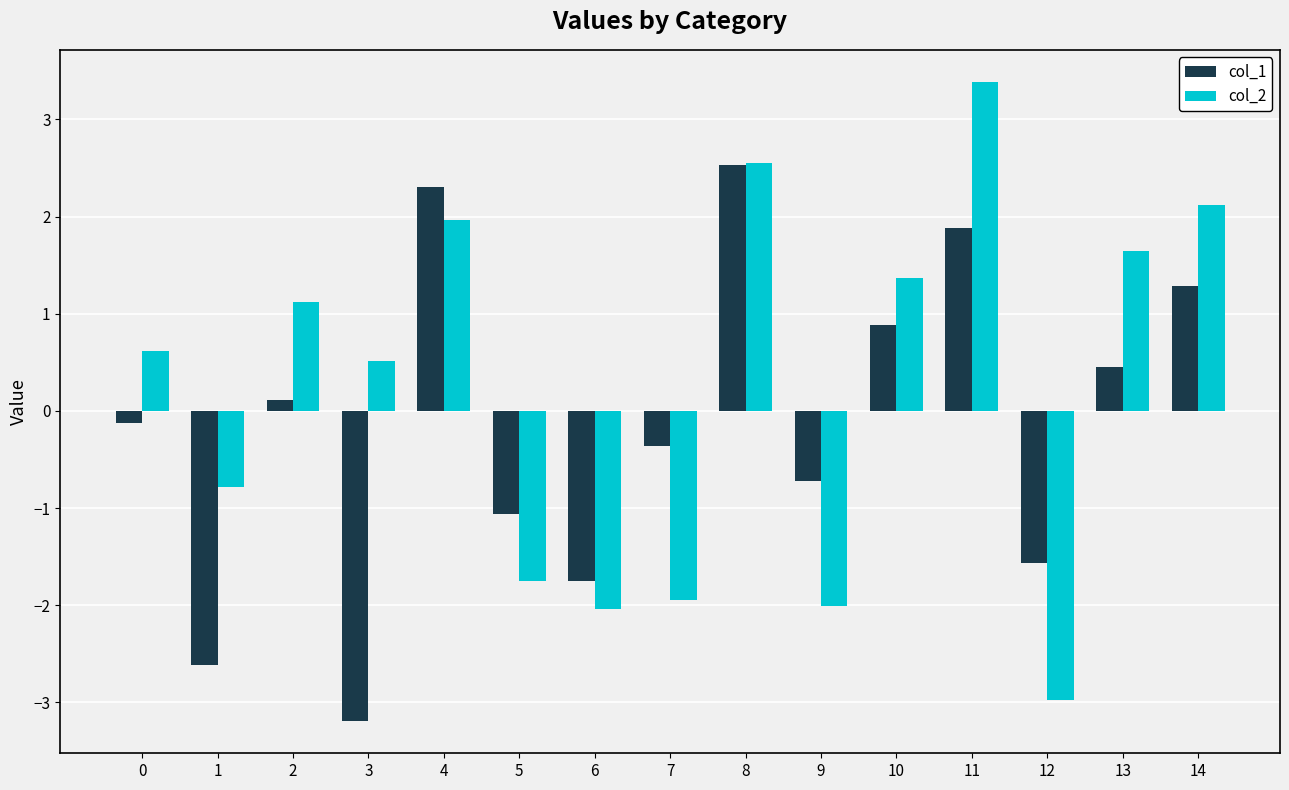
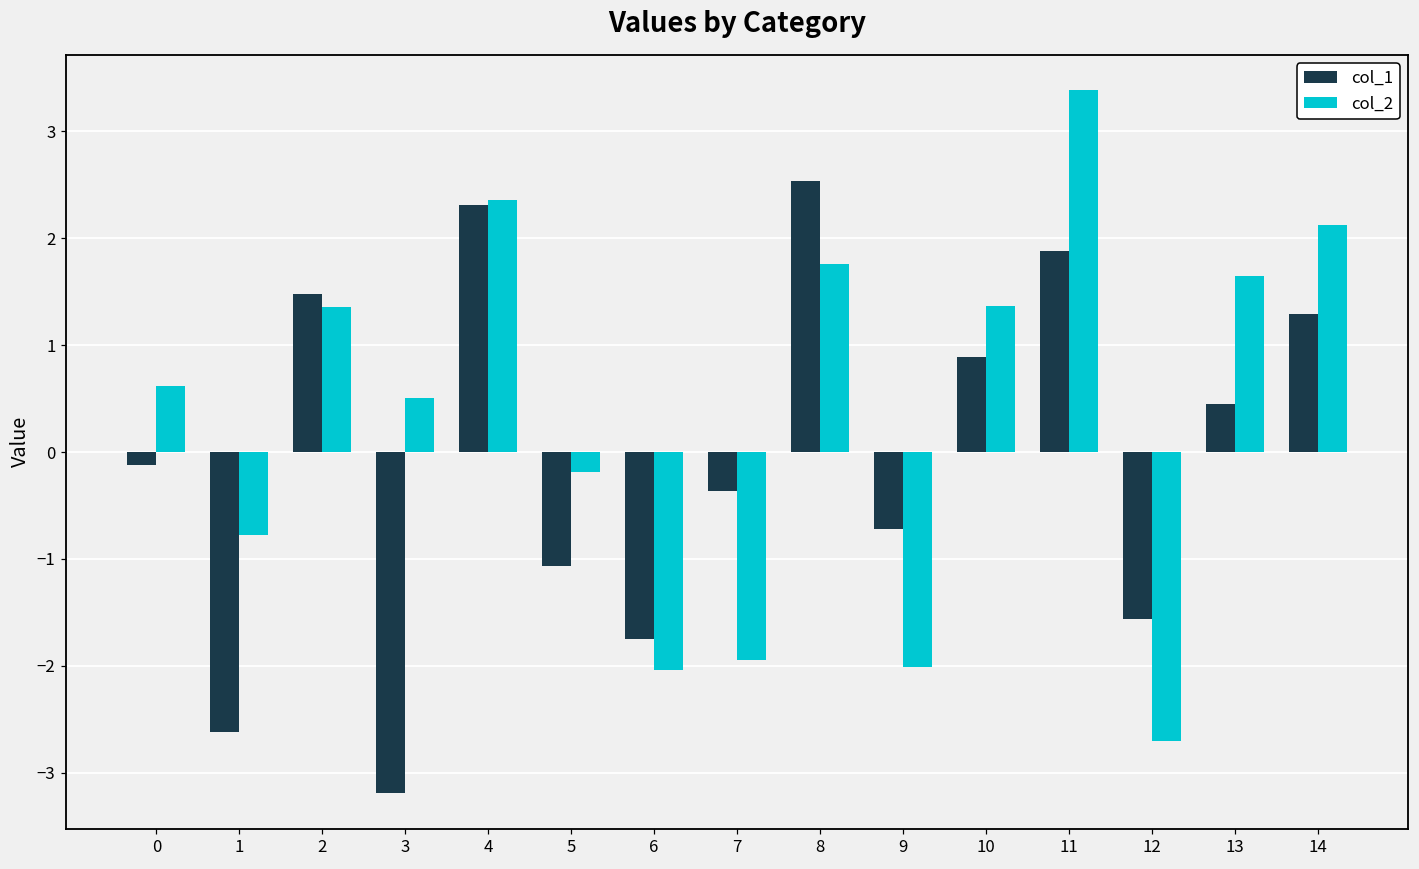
  {
    "col_1": {
      "0": -0.1,
      "1": -2.6,
-     "2": 0.1,
+     "2": 1.5,
      "3": -3.2,
      "4": 2.3,
      "5": -1.1,
      "6": -1.7,
      "7": -0.4,
      "8": 2.5,
      "9": -0.7,
      "10": 0.9,
      "11": 1.9,
      "12": -1.6,
      "13": 0.5,
      "14": 1.3
    },
    "col_2": {
      "0": 0.6,
      "1": -0.8,
-     "2": 1.1,
+     "2": 1.4,
      "3": 0.5,
-     "4": 2.0,
-     "5": -1.8,
+     "4": 2.4,
+     "5": -0.2,
      "6": -2.0,
      "7": -1.9,
-     "8": 2.6,
+     "8": 1.8,
      "9": -2.0,
      "10": 1.4,
      "11": 3.4,
-     "12": -3.0,
+     "12": -2.7,
      "13": 1.6,
      "14": 2.1
    }
  }
